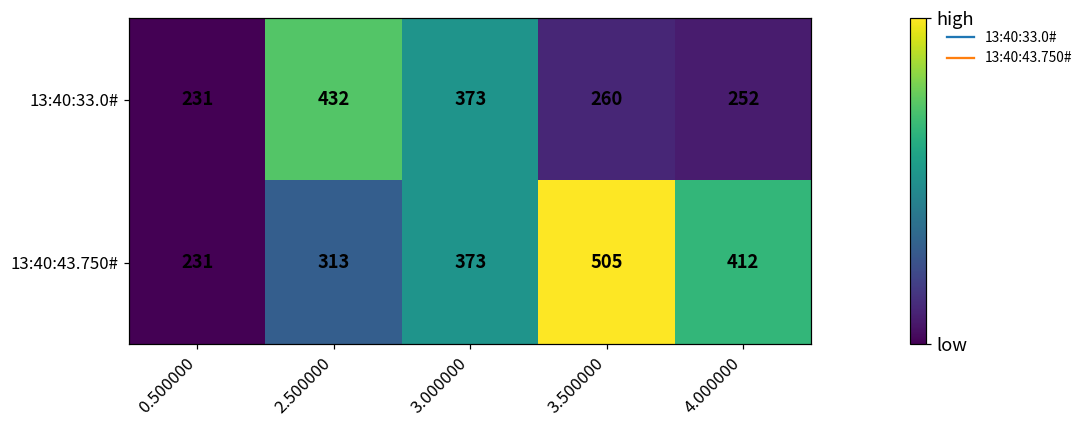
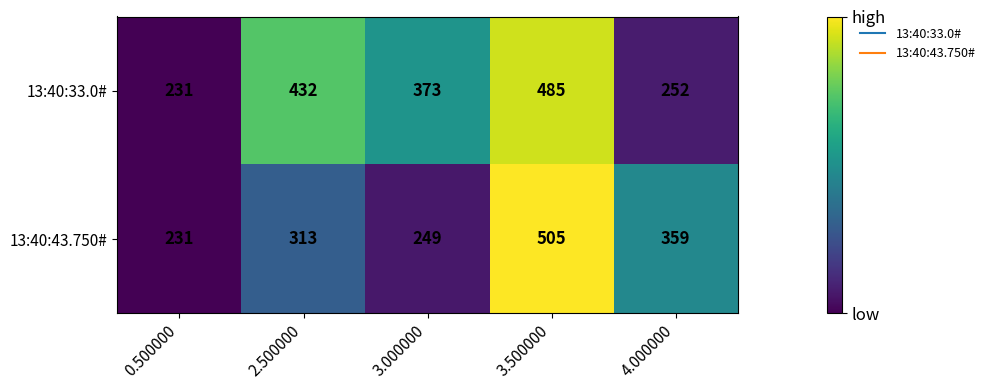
  {
    "13:40:33.0#": {
      "0.500000": 231,
      "2.500000": 432,
      "3.000000": 373,
-     "3.500000": 260,
+     "3.500000": 485,
      "4.000000": 252
    },
    "13:40:43.750#": {
      "0.500000": 231,
      "2.500000": 313,
-     "3.000000": 373,
+     "3.000000": 249,
      "3.500000": 505,
-     "4.000000": 412
+     "4.000000": 359
    }
  }
